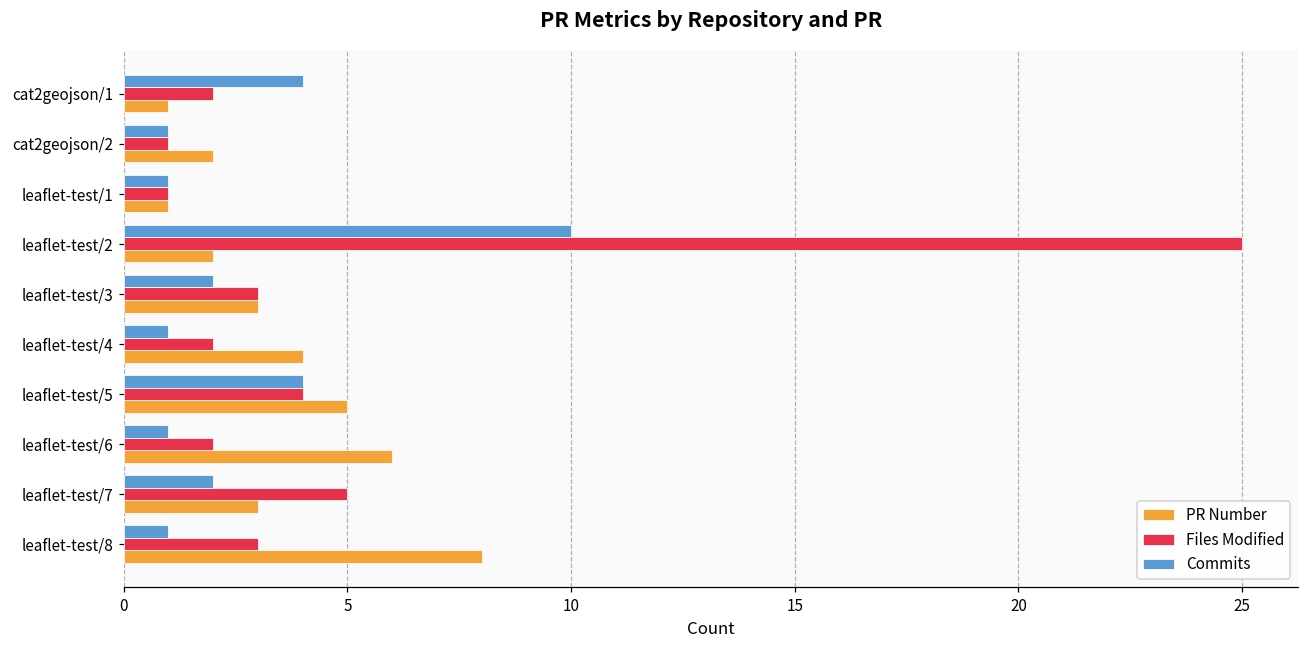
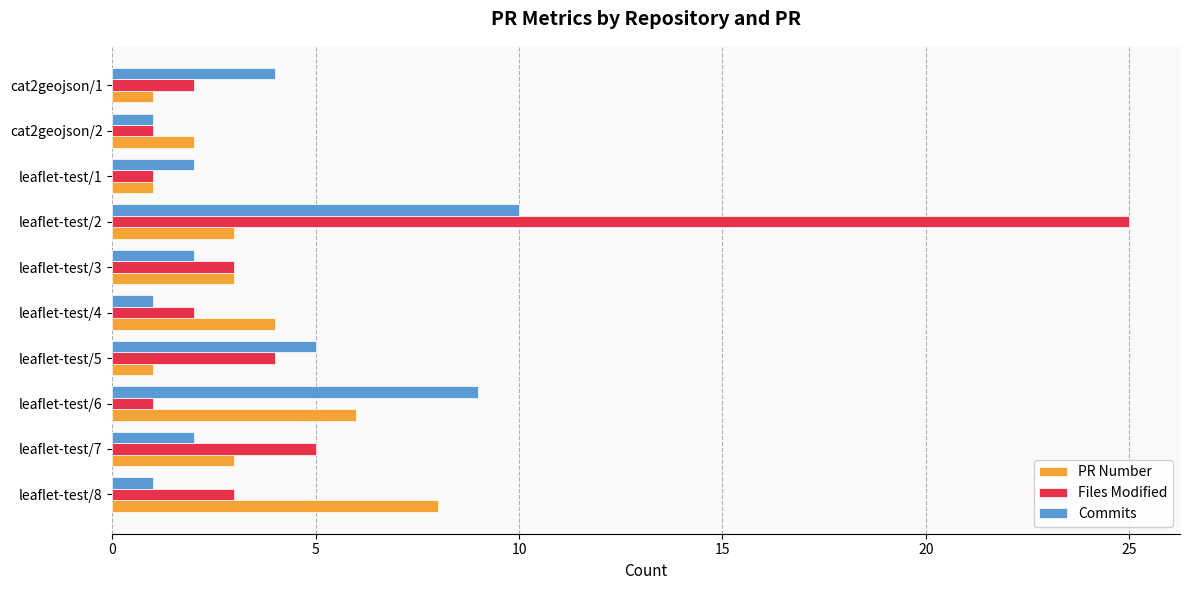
  {
    "PR Number": {
      "cat2geojson/1": 1,
      "cat2geojson/2": 2,
      "leaflet-test/1": 1,
-     "leaflet-test/2": 2,
+     "leaflet-test/2": 3,
      "leaflet-test/3": 3,
      "leaflet-test/4": 4,
-     "leaflet-test/5": 5,
+     "leaflet-test/5": 1,
      "leaflet-test/6": 6,
      "leaflet-test/7": 3,
      "leaflet-test/8": 8
    },
    "Files Modified": {
      "cat2geojson/1": 2,
      "cat2geojson/2": 1,
      "leaflet-test/1": 1,
      "leaflet-test/2": 25,
      "leaflet-test/3": 3,
      "leaflet-test/4": 2,
      "leaflet-test/5": 4,
-     "leaflet-test/6": 2,
+     "leaflet-test/6": 1,
      "leaflet-test/7": 5,
      "leaflet-test/8": 3
    },
    "Commits": {
      "cat2geojson/1": 4,
      "cat2geojson/2": 1,
-     "leaflet-test/1": 1,
+     "leaflet-test/1": 2,
      "leaflet-test/2": 10,
      "leaflet-test/3": 2,
      "leaflet-test/4": 1,
-     "leaflet-test/5": 4,
-     "leaflet-test/6": 1,
+     "leaflet-test/5": 5,
+     "leaflet-test/6": 9,
      "leaflet-test/7": 2,
      "leaflet-test/8": 1
    }
  }
